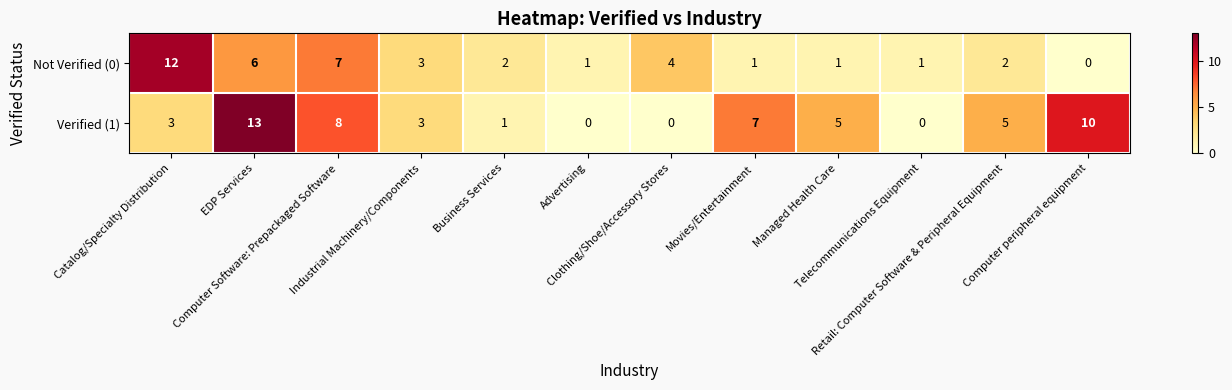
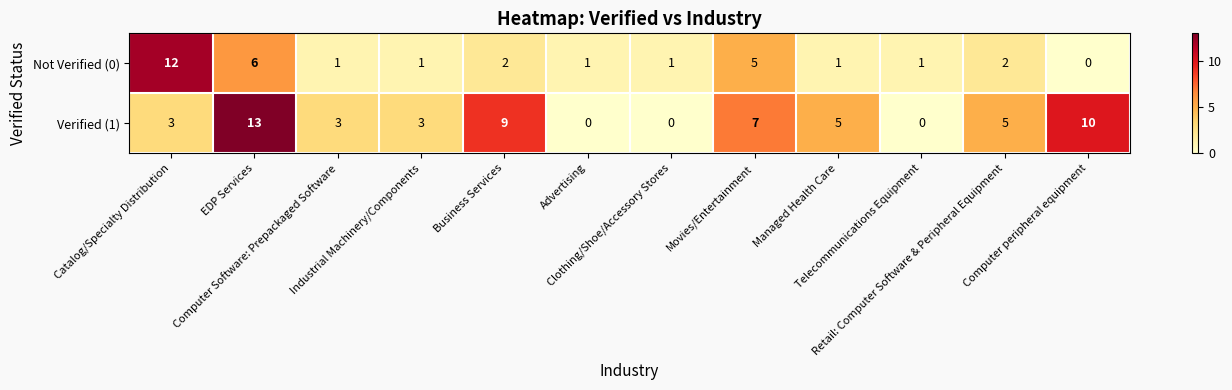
  {
    "Not Verified (0)": {
      "Catalog/Specialty Distribution": 12,
      "EDP Services": 6,
-     "Computer Software: Prepackaged Software": 7,
-     "Industrial Machinery/Components": 3,
+     "Computer Software: Prepackaged Software": 1,
+     "Industrial Machinery/Components": 1,
      "Business Services": 2,
      "Advertising": 1,
-     "Clothing/Shoe/Accessory Stores": 4,
-     "Movies/Entertainment": 1,
+     "Clothing/Shoe/Accessory Stores": 1,
+     "Movies/Entertainment": 5,
      "Managed Health Care": 1,
      "Telecommunications Equipment": 1,
      "Retail: Computer Software & Peripheral Equipment": 2,
      "Computer peripheral equipment": 0
    },
    "Verified (1)": {
      "Catalog/Specialty Distribution": 3,
      "EDP Services": 13,
-     "Computer Software: Prepackaged Software": 8,
+     "Computer Software: Prepackaged Software": 3,
      "Industrial Machinery/Components": 3,
-     "Business Services": 1,
+     "Business Services": 9,
      "Advertising": 0,
      "Clothing/Shoe/Accessory Stores": 0,
      "Movies/Entertainment": 7,
      "Managed Health Care": 5,
      "Telecommunications Equipment": 0,
      "Retail: Computer Software & Peripheral Equipment": 5,
      "Computer peripheral equipment": 10
    }
  }
